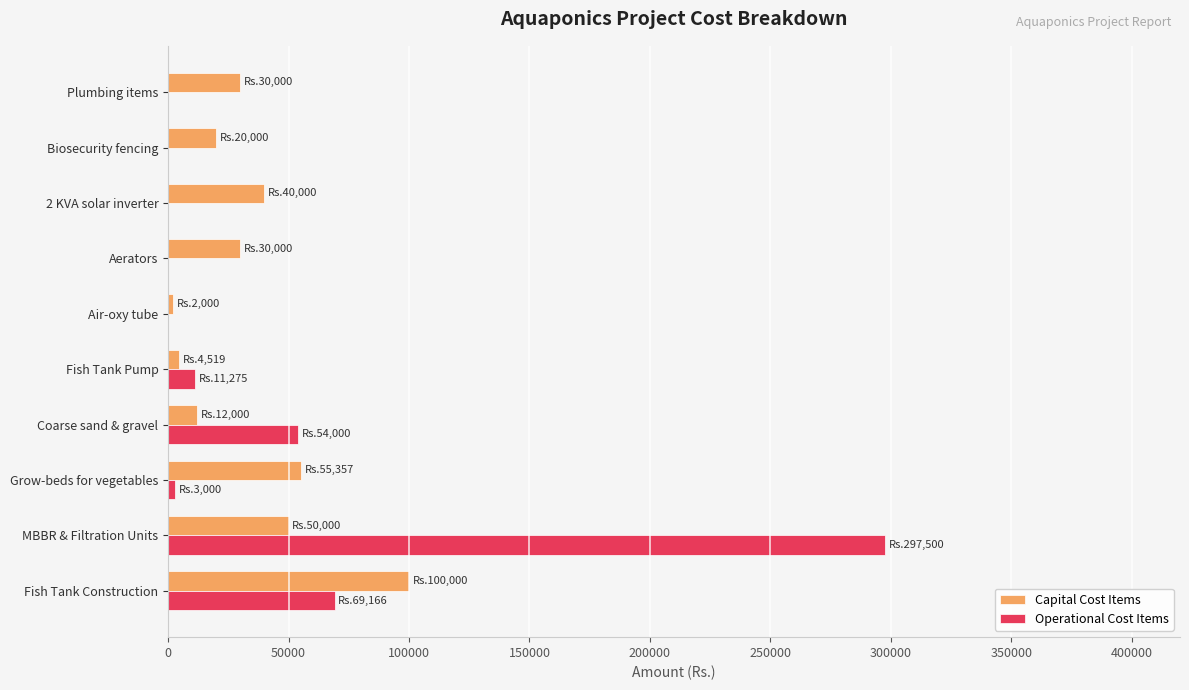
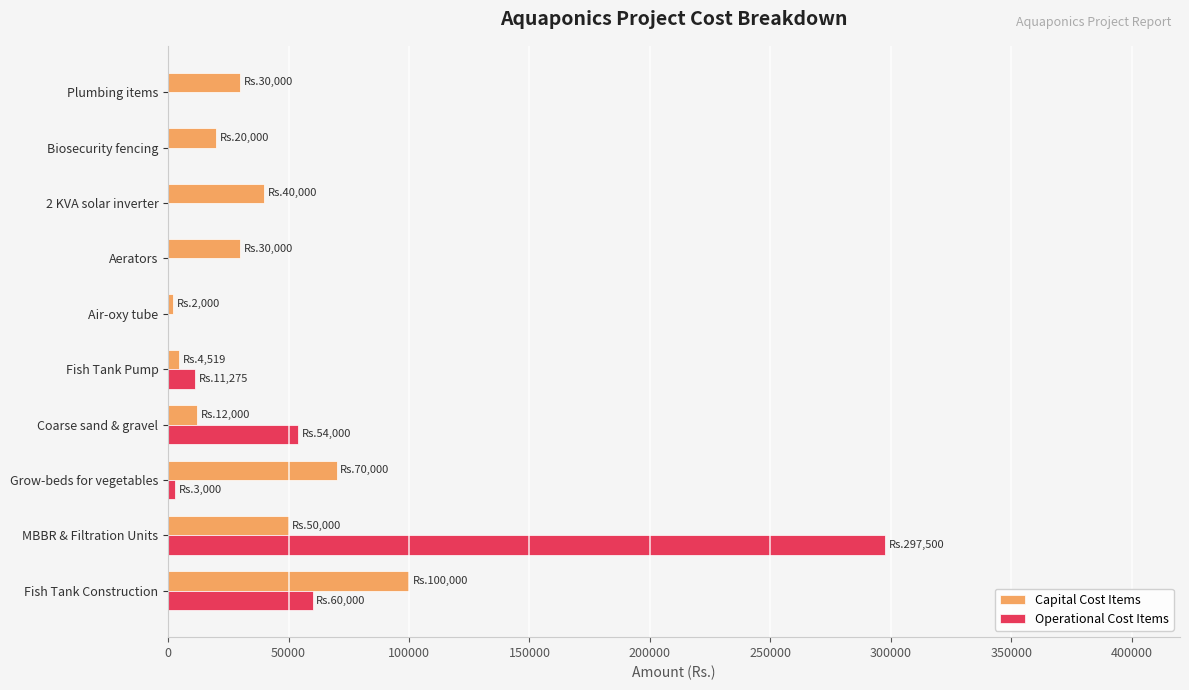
  {
    "Capital Cost Items": {
      "Plumbing items": "30,000",
      "Biosecurity fencing": "20,000",
      "2 KVA solar inverter": "40,000",
      "Aerators": "30,000",
      "Air-oxy tube": "2,000",
      "Fish Tank Pump": "4,519",
      "Coarse sand & gravel": "12,000",
-     "Grow-beds for vegetables": "55,357",
+     "Grow-beds for vegetables": "70,000",
      "MBBR & Filtration Units": "50,000",
      "Fish Tank Construction": "100,000"
    },
    "Operational Cost Items": {
      "Fish Tank Pump": "11,275",
      "Coarse sand & gravel": "54,000",
      "Grow-beds for vegetables": "3,000",
      "MBBR & Filtration Units": "297,500",
-     "Fish Tank Construction": "69,166"
+     "Fish Tank Construction": "60,000"
    }
  }
